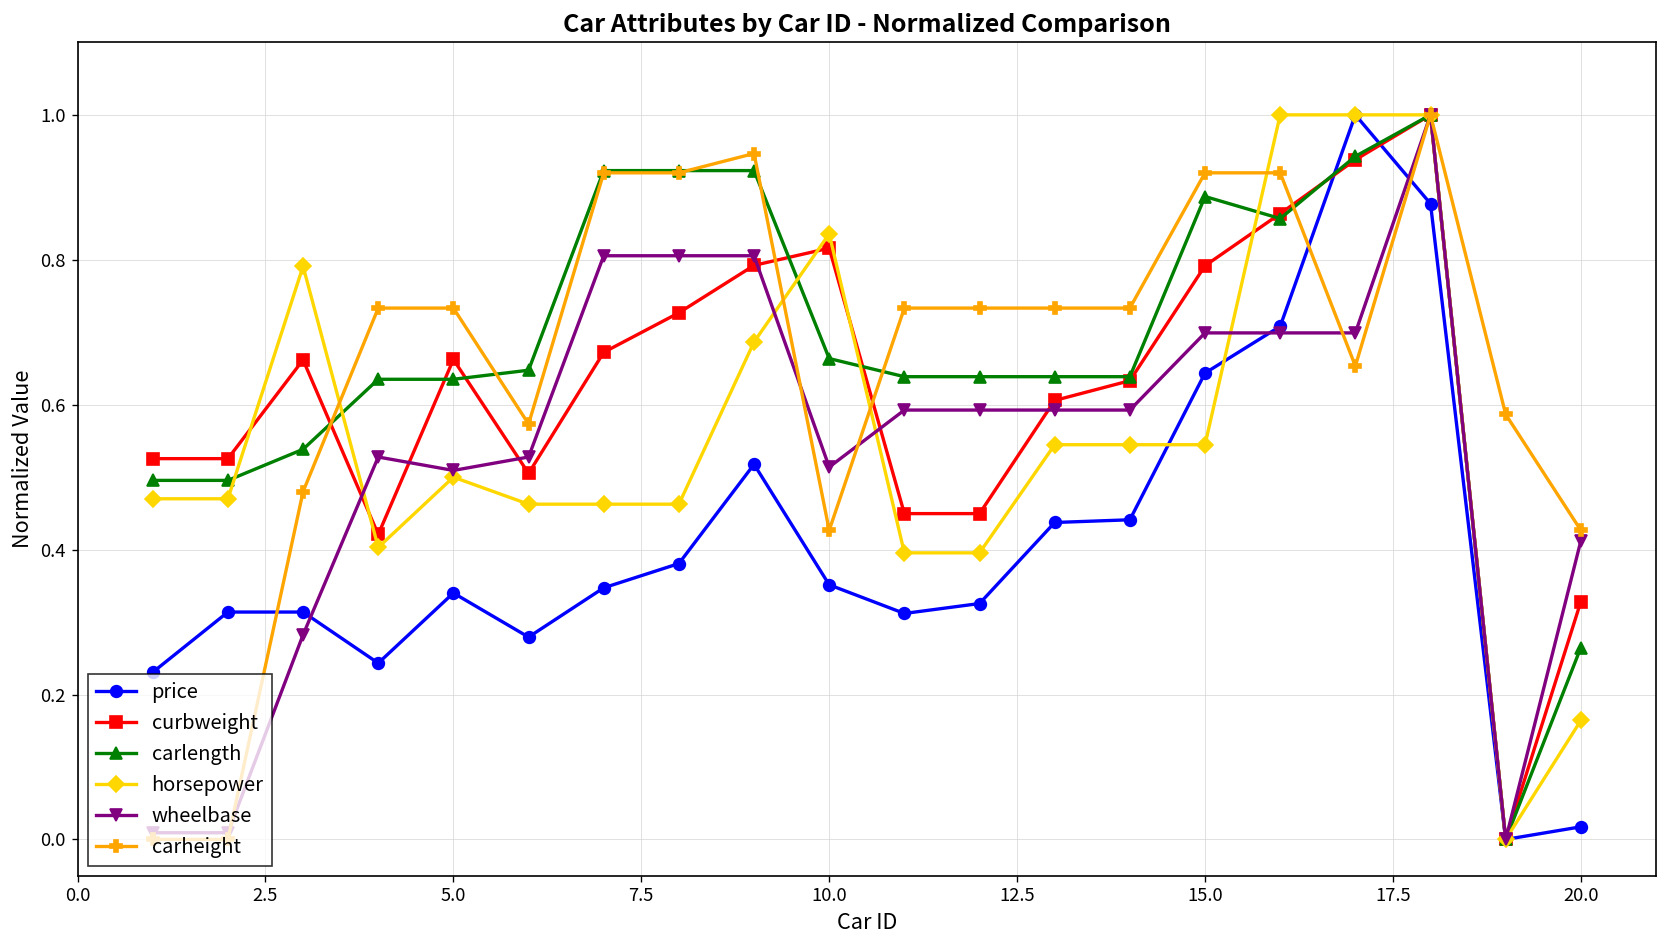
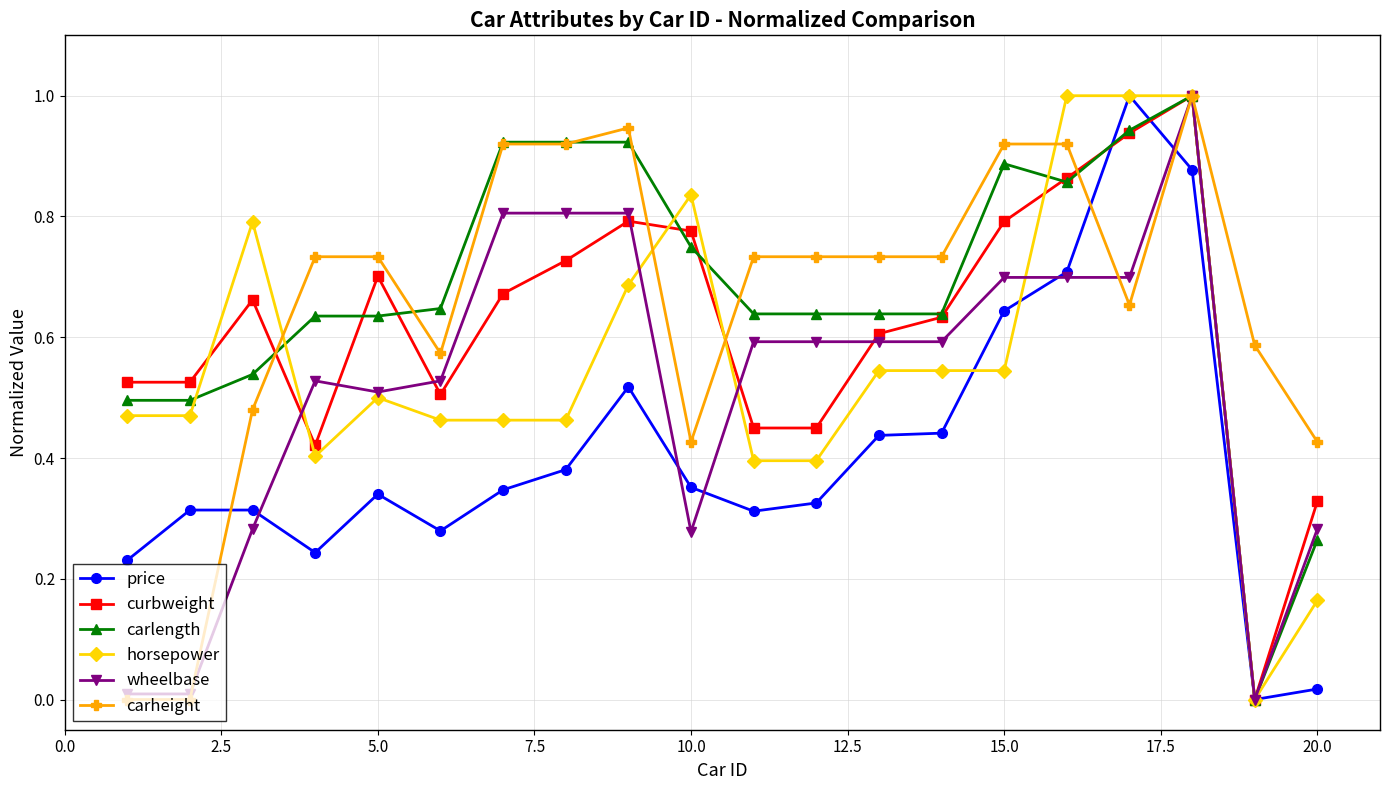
  {
    "price": {
      "5.0": 0.34,
      "10.0": 0.35,
      "15.0": 0.64,
      "20.0": 0.02
    },
    "curbweight": {
-     "5.0": 0.66,
-     "10.0": 0.82,
+     "5.0": 0.70,
+     "10.0": 0.78,
      "15.0": 0.79,
      "20.0": 0.33
    },
    "carlength": {
      "5.0": 0.64,
-     "10.0": 0.66,
+     "10.0": 0.75,
      "15.0": 0.89,
      "20.0": 0.26
    },
    "wheelbase": {
      "5.0": 0.51,
-     "10.0": 0.51,
+     "10.0": 0.28,
      "15.0": 0.70,
-     "20.0": 0.41
+     "20.0": 0.28
    }
  }
